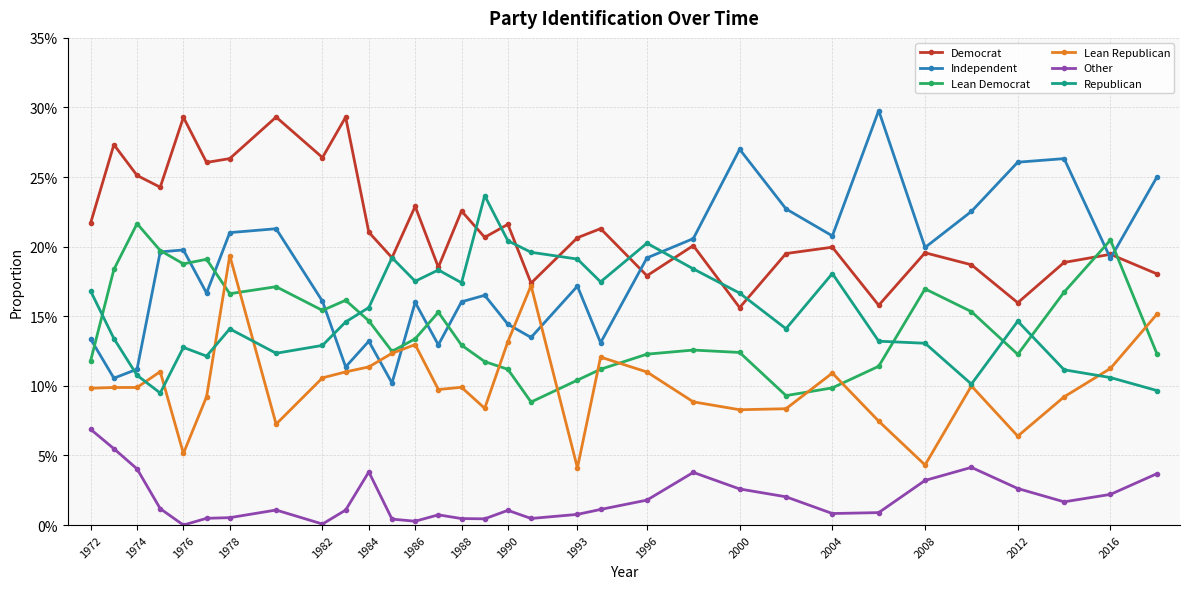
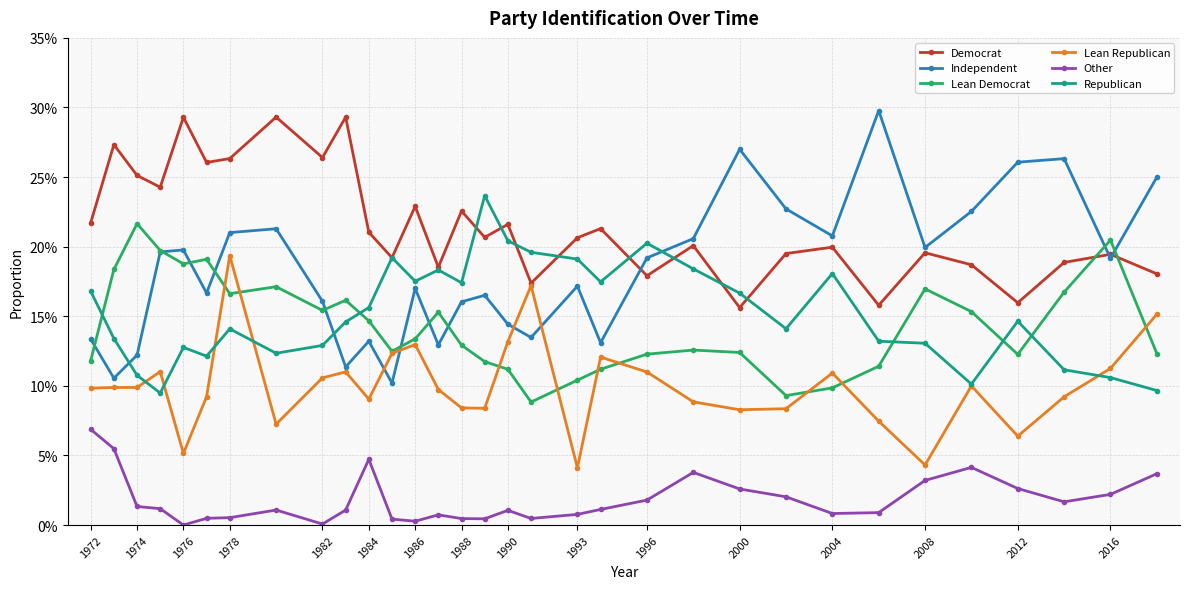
  {
    "Democrat": {
      "1972": "21.7%",
      "1974": "25.1%",
      "1976": "29.3%",
      "1978": "26.3%",
      "1982": "26.4%",
      "1984": "21.0%",
      "1986": "22.9%",
      "1988": "22.6%",
      "1990": "21.6%",
      "1993": "20.6%",
      "1996": "17.9%",
      "2000": "15.6%",
      "2004": "20.0%",
      "2008": "19.6%",
      "2012": "16.0%",
      "2016": "19.5%"
    },
    "Independent": {
      "1972": "13.4%",
-     "1974": "11.2%",
+     "1974": "12.2%",
      "1976": "19.8%",
      "1978": "21.0%",
      "1982": "16.1%",
      "1984": "13.2%",
-     "1986": "16.0%",
+     "1986": "17.0%",
      "1988": "16.0%",
      "1990": "14.4%",
      "1993": "17.2%",
      "1996": "19.2%",
      "2000": "27.0%",
      "2004": "20.8%",
      "2008": "19.9%",
      "2012": "26.1%",
      "2016": "19.2%"
    },
    "Lean Republican": {
      "1972": "9.8%",
      "1974": "9.9%",
      "1976": "5.1%",
      "1978": "19.4%",
      "1982": "10.6%",
-     "1984": "11.4%",
+     "1984": "9.0%",
      "1986": "13.0%",
-     "1988": "9.9%",
+     "1988": "8.4%",
      "1990": "13.2%",
      "1993": "4.1%",
      "1996": "11.0%",
      "2000": "8.3%",
      "2004": "10.9%",
      "2008": "4.3%",
      "2012": "6.4%",
      "2016": "11.3%"
    },
    "Other": {
      "1972": "6.9%",
-     "1974": "4.0%",
+     "1974": "1.3%",
      "1976": "0.0%",
      "1978": "0.5%",
      "1982": "0.1%",
-     "1984": "3.8%",
+     "1984": "4.7%",
      "1986": "0.3%",
      "1988": "0.5%",
      "1990": "1.1%",
      "1993": "0.8%",
      "1996": "1.8%",
      "2000": "2.6%",
      "2004": "0.8%",
      "2008": "3.2%",
      "2012": "2.6%",
      "2016": "2.2%"
    }
  }
